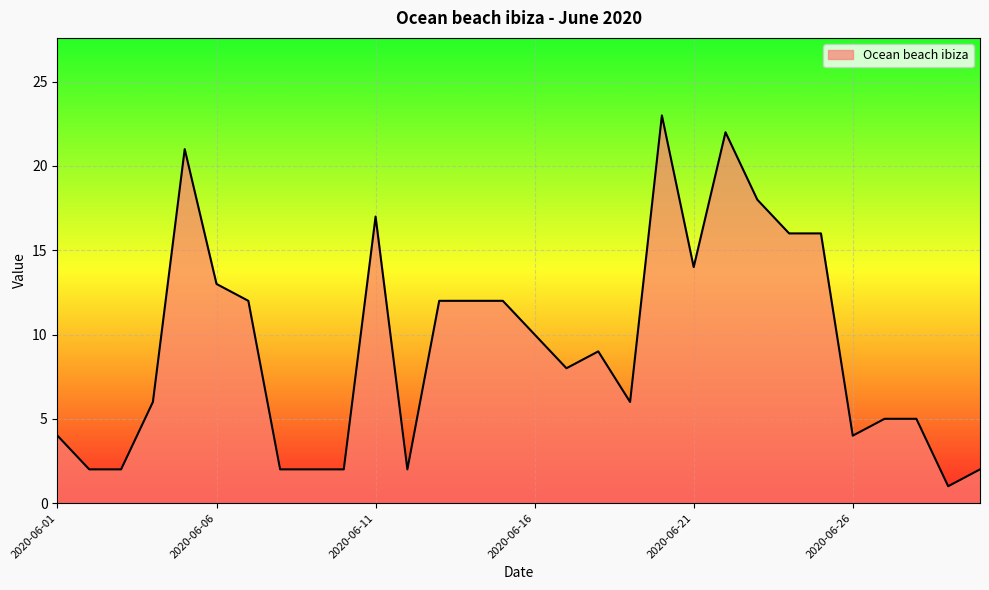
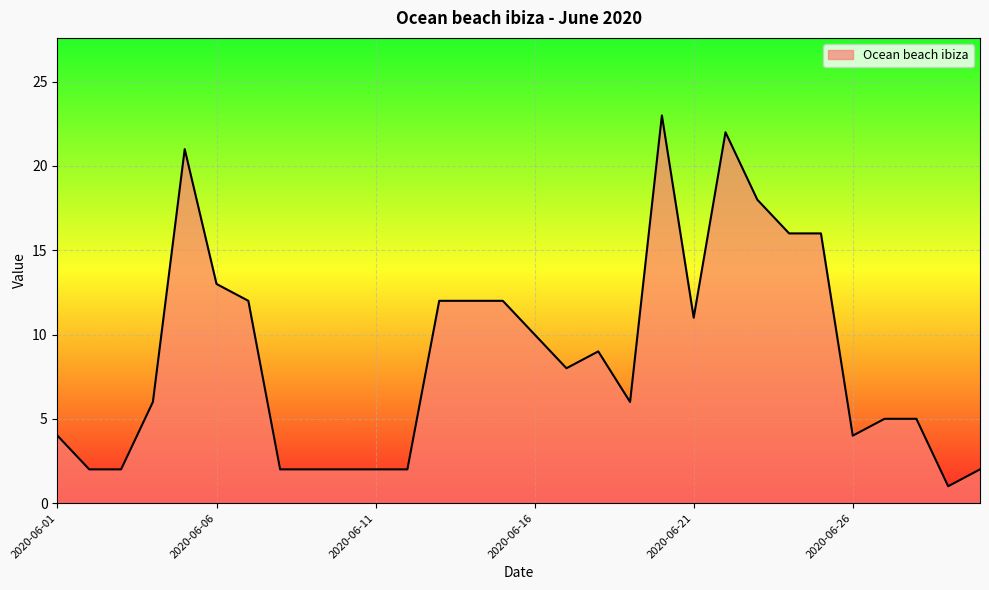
  {
    "2020-06-01": 4,
    "2020-06-06": 13,
-   "2020-06-11": 17,
+   "2020-06-11": 2,
    "2020-06-16": 10,
-   "2020-06-21": 14,
+   "2020-06-21": 11,
    "2020-06-26": 4
  }
